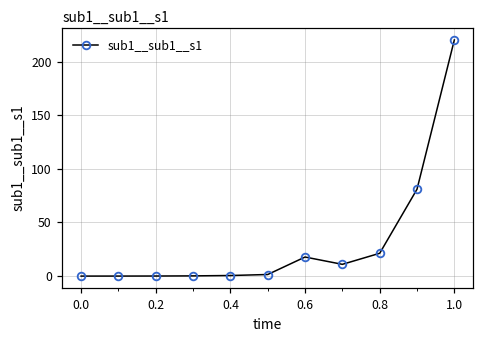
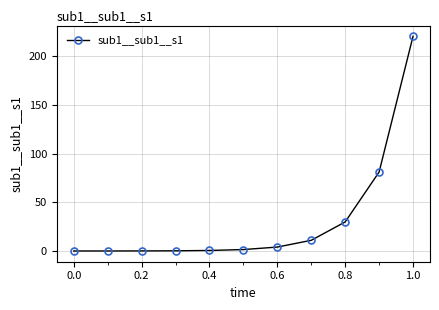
  {
    "0.0": 0,
    "0.2": 0,
    "0.4": 0,
-   "0.6": 20,
-   "0.8": 20,
+   "0.6": 0,
+   "0.8": 30,
    "1.0": 220
  }
